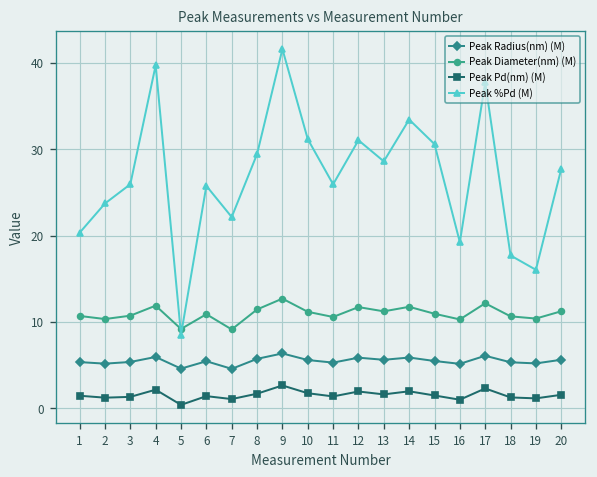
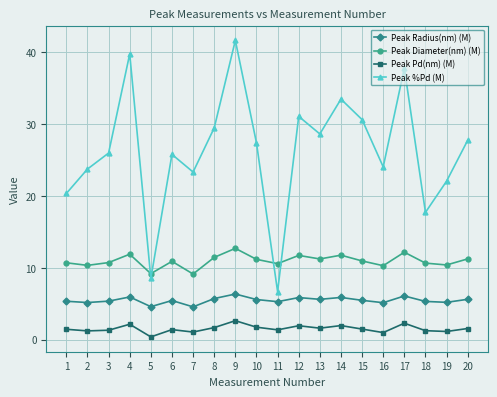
  {
    "Peak %Pd (M)": {
      "1": 20,
      "2": 24,
      "3": 26,
      "4": 40,
      "5": 9,
      "6": 26,
-     "7": 22,
+     "7": 23,
      "8": 29,
      "9": 42,
-     "10": 31,
-     "11": 26,
+     "10": 27,
+     "11": 7,
      "12": 31,
      "13": 29,
      "14": 33,
      "15": 31,
-     "16": 19,
+     "16": 24,
      "18": 18,
-     "19": 16,
+     "19": 22,
      "20": 28
    }
  }
